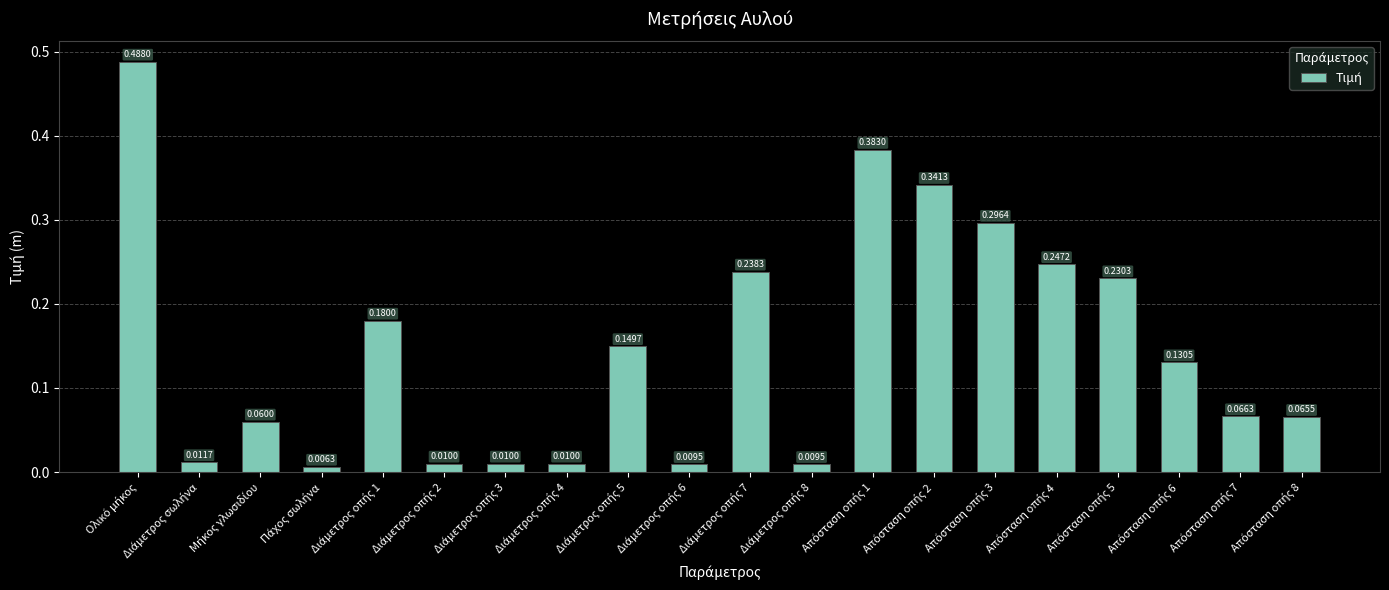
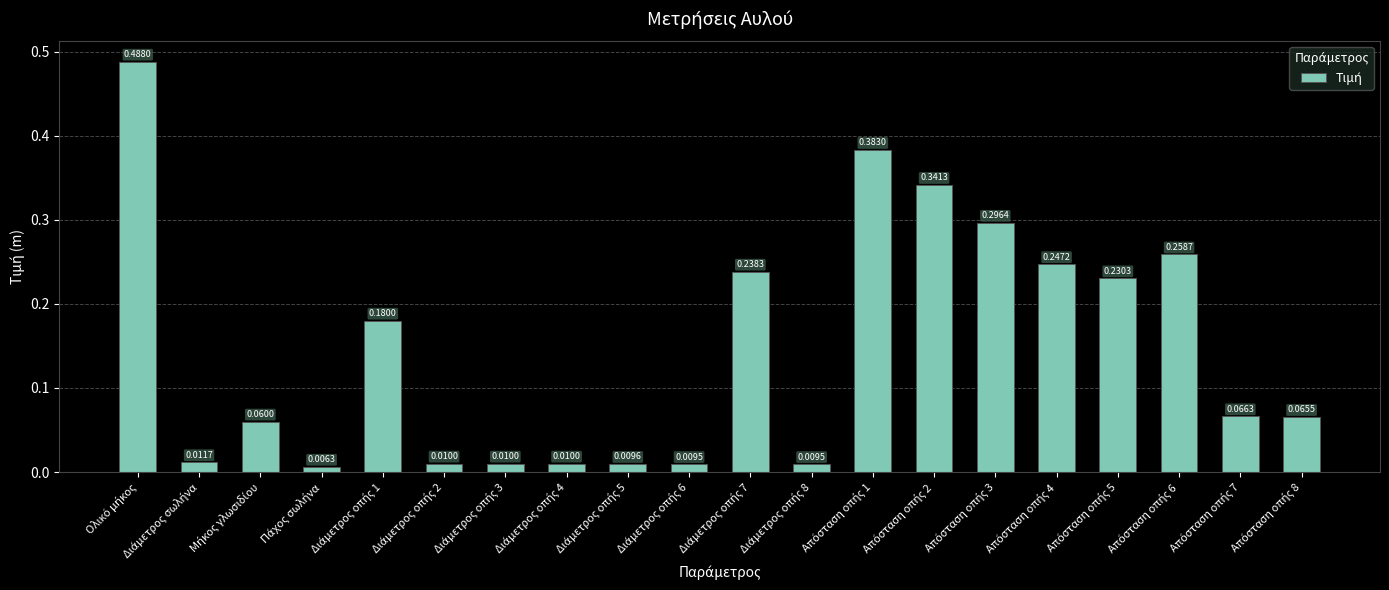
  {
-   "Διάμετρος οπής 5": 0.1497,
-   "Απόσταση οπής 6": 0.1305
+   "Διάμετρος οπής 5": 0.0096,
+   "Απόσταση οπής 6": 0.2587
  }
